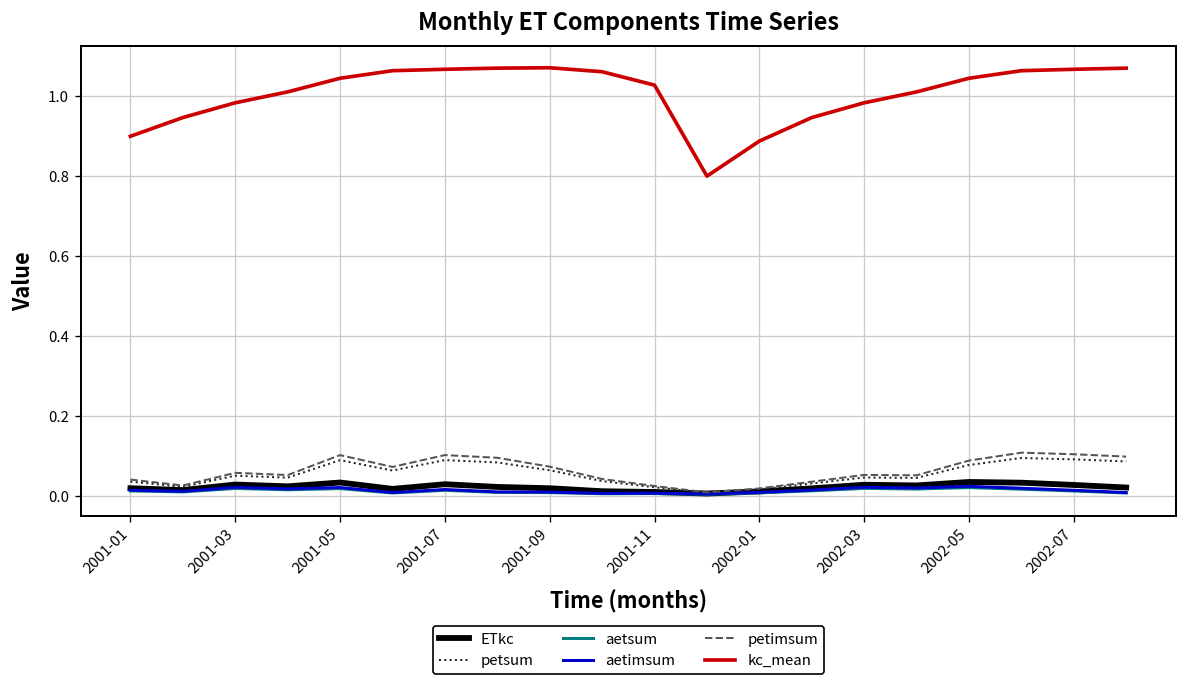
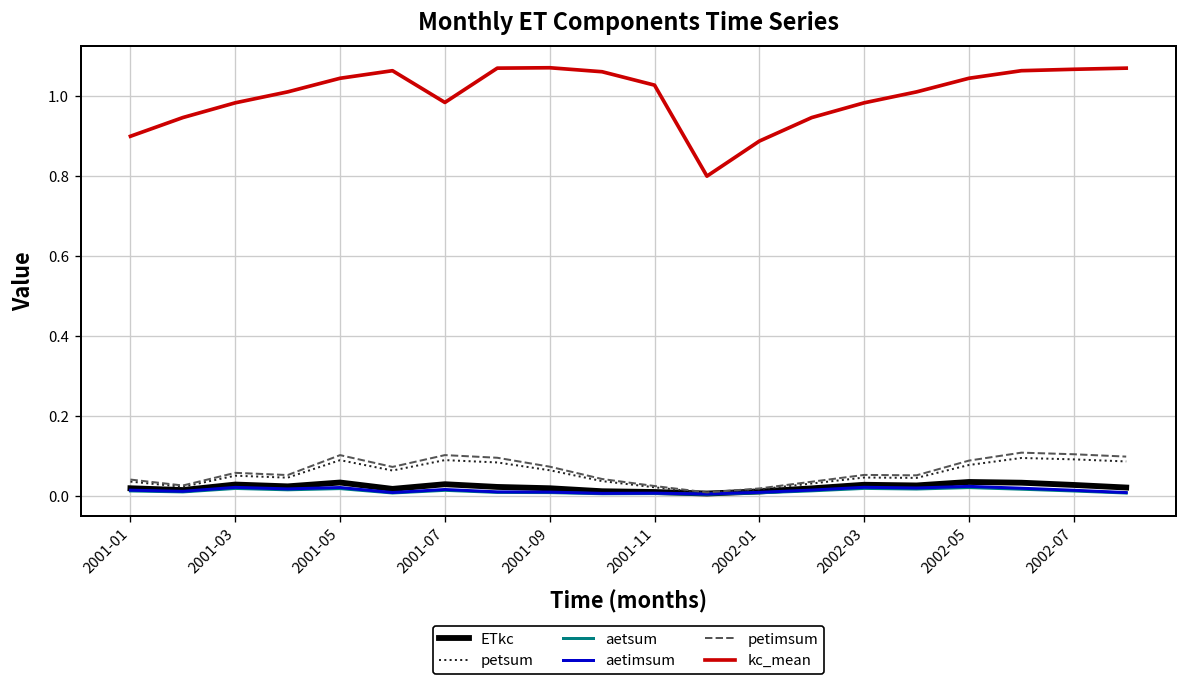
  {
    "petimsum": {
      "2001-05": 0.10,
      "2001-07": 0.10,
      "2001-09": 0.07,
      "2002-05": 0.09,
      "2002-07": 0.10
    },
    "kc_mean": {
      "2001-01": 0.90,
      "2001-03": 0.98,
      "2001-05": 1.04,
-     "2001-07": 1.07,
+     "2001-07": 0.98,
      "2001-09": 1.07,
      "2001-11": 1.03,
      "2002-01": 0.89,
      "2002-03": 0.98,
      "2002-05": 1.04,
      "2002-07": 1.07
    }
  }
